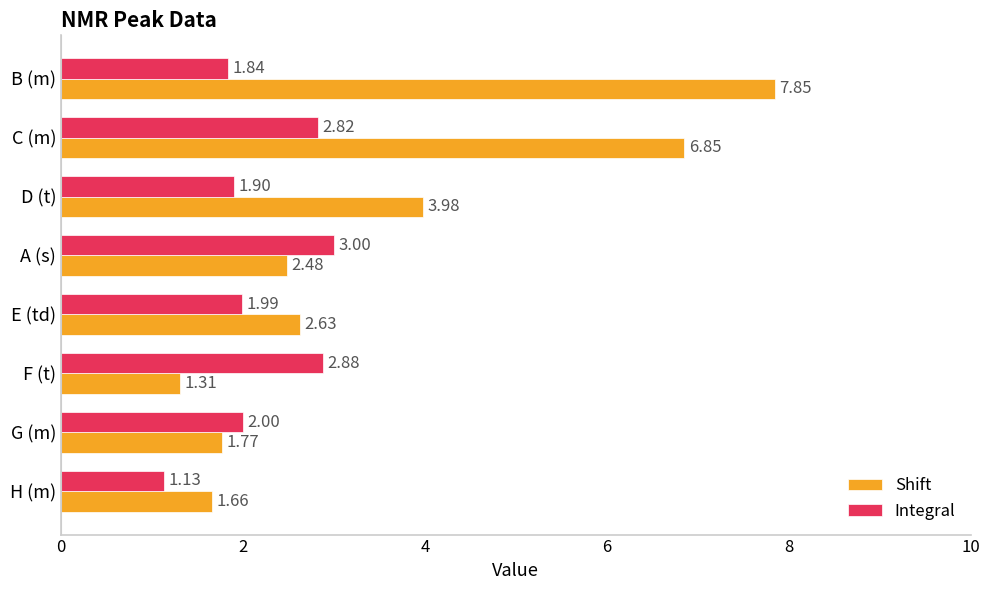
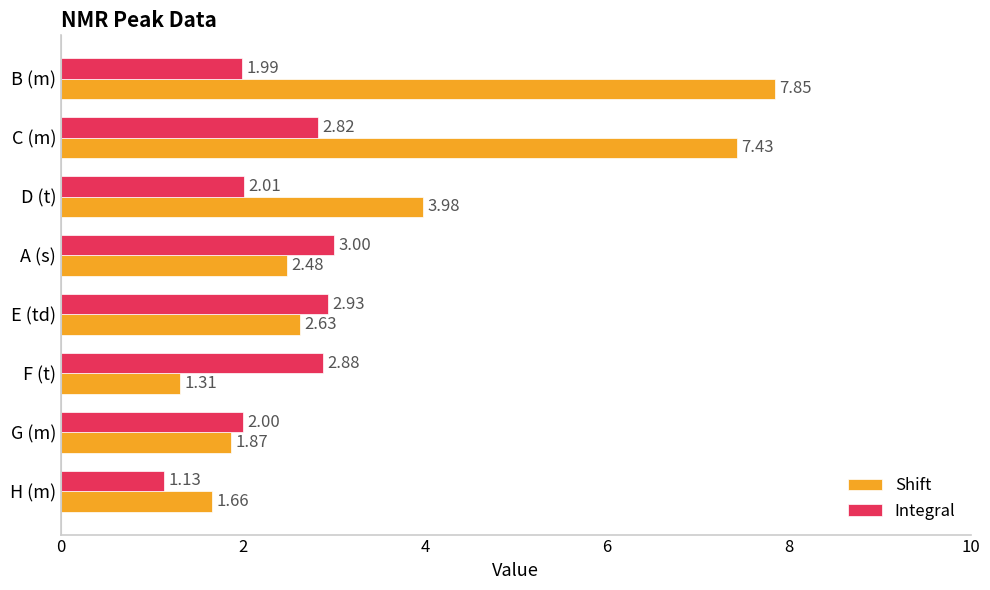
  {
    "Shift": {
      "B (m)": 7.85,
-     "C (m)": 6.85,
+     "C (m)": 7.43,
      "D (t)": 3.98,
      "A (s)": 2.48,
      "E (td)": 2.63,
      "F (t)": 1.31,
-     "G (m)": 1.77,
+     "G (m)": 1.87,
      "H (m)": 1.66
    },
    "Integral": {
-     "B (m)": 1.84,
+     "B (m)": 1.99,
      "C (m)": 2.82,
-     "D (t)": 1.90,
+     "D (t)": 2.01,
      "A (s)": 3.00,
-     "E (td)": 1.99,
+     "E (td)": 2.93,
      "F (t)": 2.88,
      "G (m)": 2.00,
      "H (m)": 1.13
    }
  }
